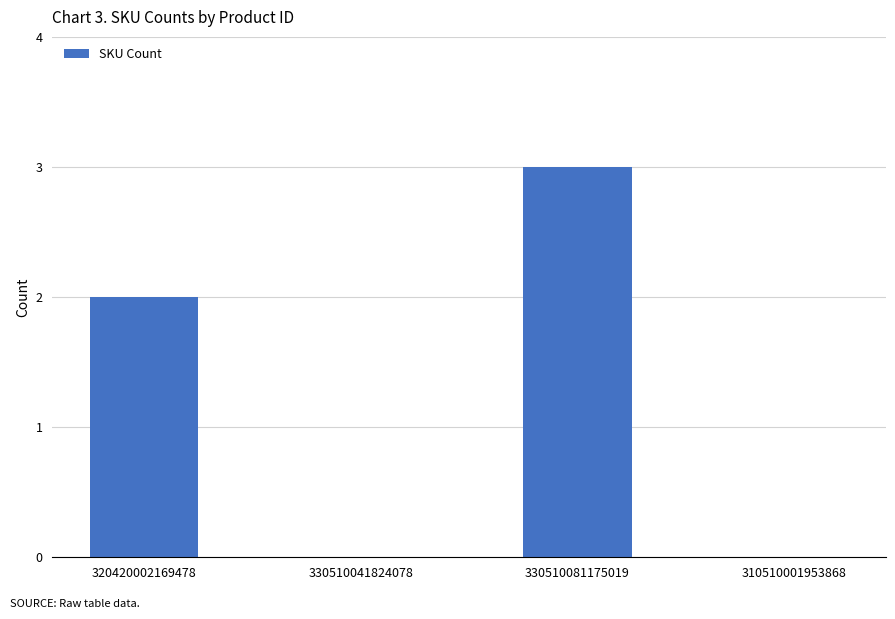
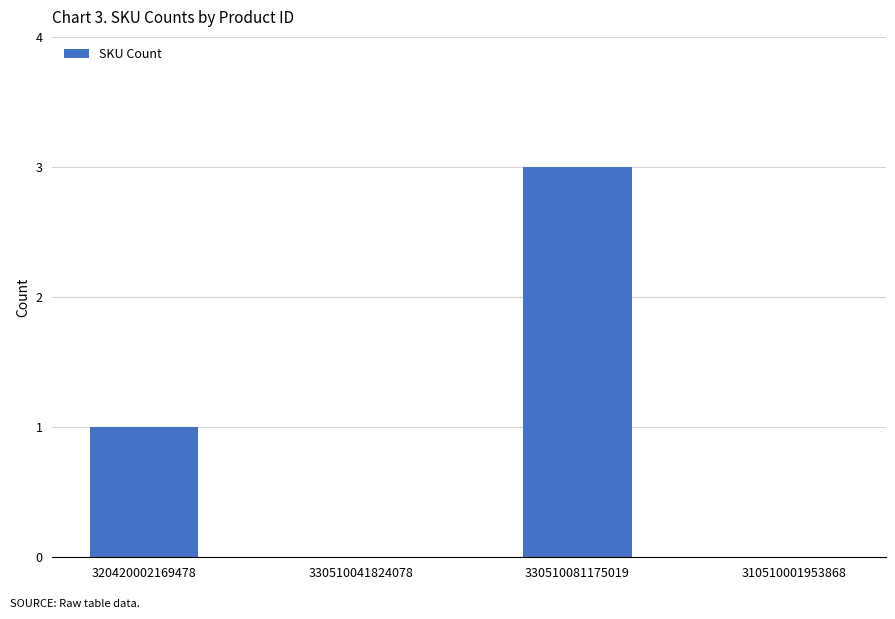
  {
-   "320420002169478": 2,
+   "320420002169478": 1,
    "330510041824078": 0,
    "330510081175019": 3,
    "310510001953868": 0
  }
